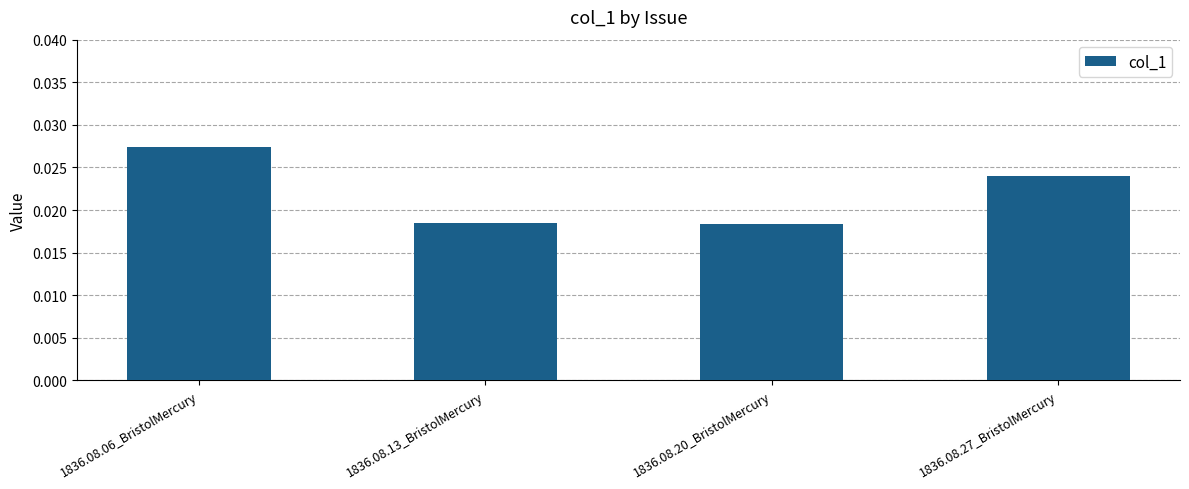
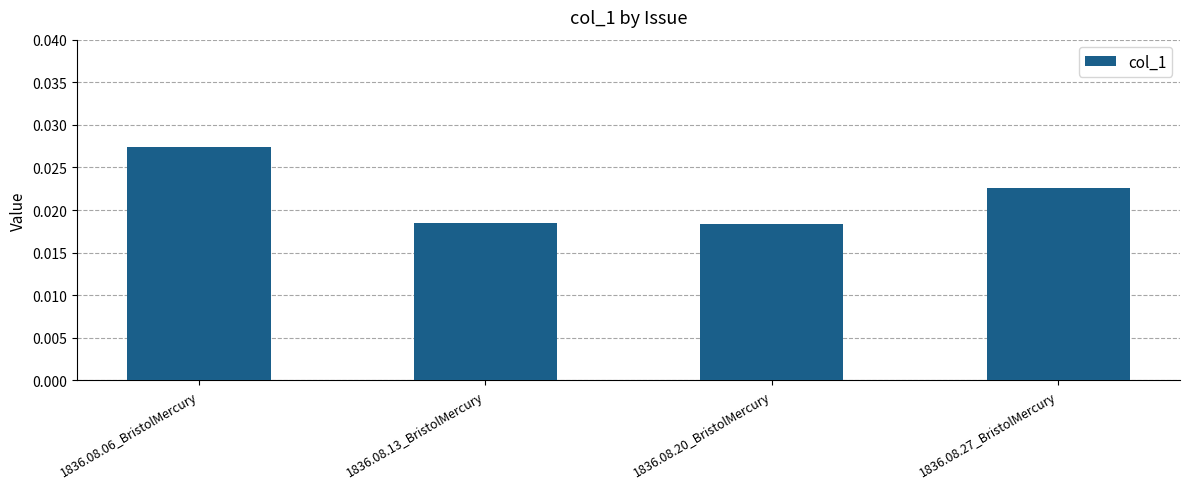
  {
    "1836.08.06_BristolMercury": 0.027,
    "1836.08.13_BristolMercury": 0.018,
    "1836.08.20_BristolMercury": 0.018,
-   "1836.08.27_BristolMercury": 0.024
+   "1836.08.27_BristolMercury": 0.023
  }
